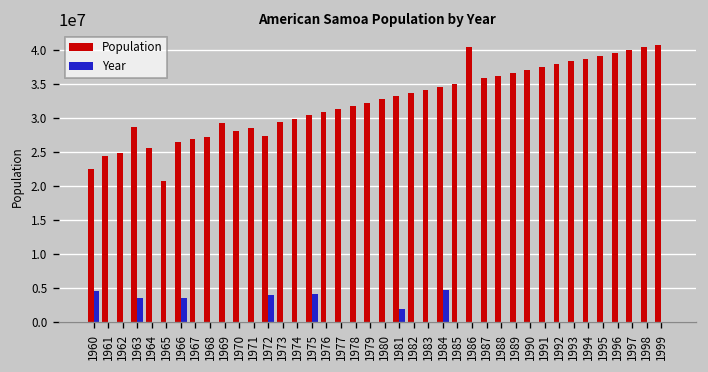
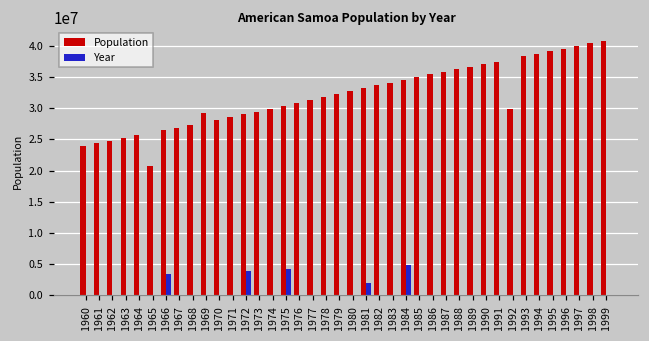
  {
    "Population": {
-     "1960": 22000000,
+     "1960": 24000000,
      "1961": 24000000,
      "1962": 25000000,
-     "1963": 29000000,
+     "1963": 25000000,
      "1964": 26000000,
      "1965": 21000000,
      "1966": 26000000,
      "1967": 27000000,
      "1968": 27000000,
      "1969": 29000000,
      "1970": 28000000,
      "1971": 29000000,
-     "1972": 27000000,
+     "1972": 29000000,
      "1973": 29000000,
      "1974": 30000000,
      "1975": 30000000,
      "1976": 31000000,
      "1977": 31000000,
      "1978": 32000000,
      "1979": 32000000,
      "1980": 33000000,
      "1981": 33000000,
      "1982": 34000000,
      "1983": 34000000,
      "1984": 35000000,
      "1985": 35000000,
-     "1986": 40000000,
+     "1986": 35000000,
      "1987": 36000000,
      "1988": 36000000,
      "1989": 37000000,
      "1990": 37000000,
      "1991": 37000000,
-     "1992": 38000000,
+     "1992": 30000000,
      "1993": 38000000,
      "1994": 39000000,
      "1995": 39000000,
      "1996": 40000000,
      "1997": 40000000,
      "1998": 40000000,
      "1999": 41000000
    },
    "Year": {
-     "1960": 5000000,
-     "1963": 3000000,
+     "1960": 0,
+     "1963": 0,
      "1966": 3000000,
      "1972": 4000000,
      "1975": 4000000,
      "1981": 2000000,
      "1984": 5000000
    }
  }
